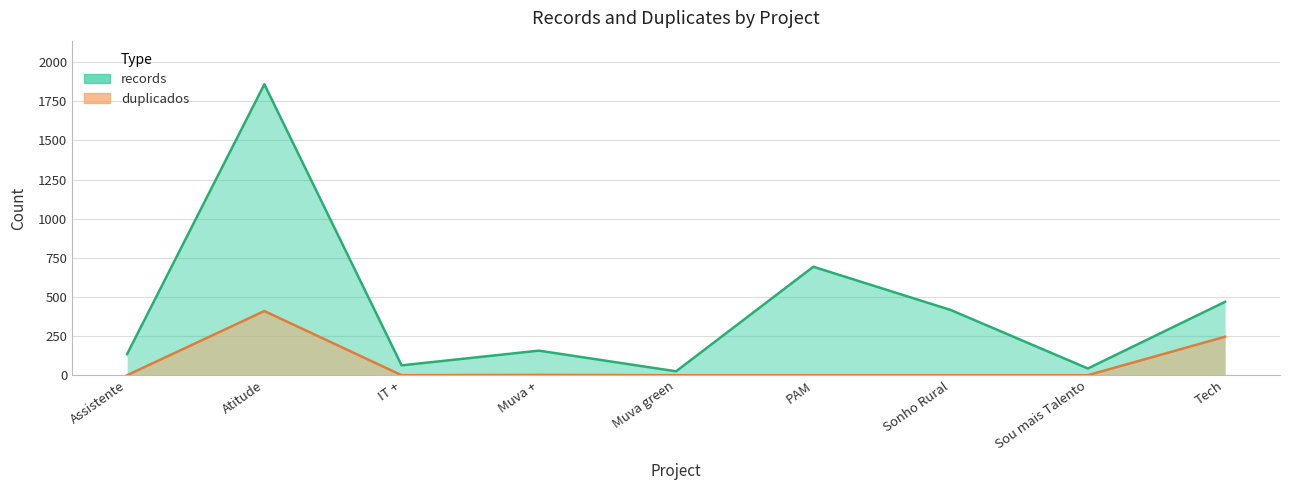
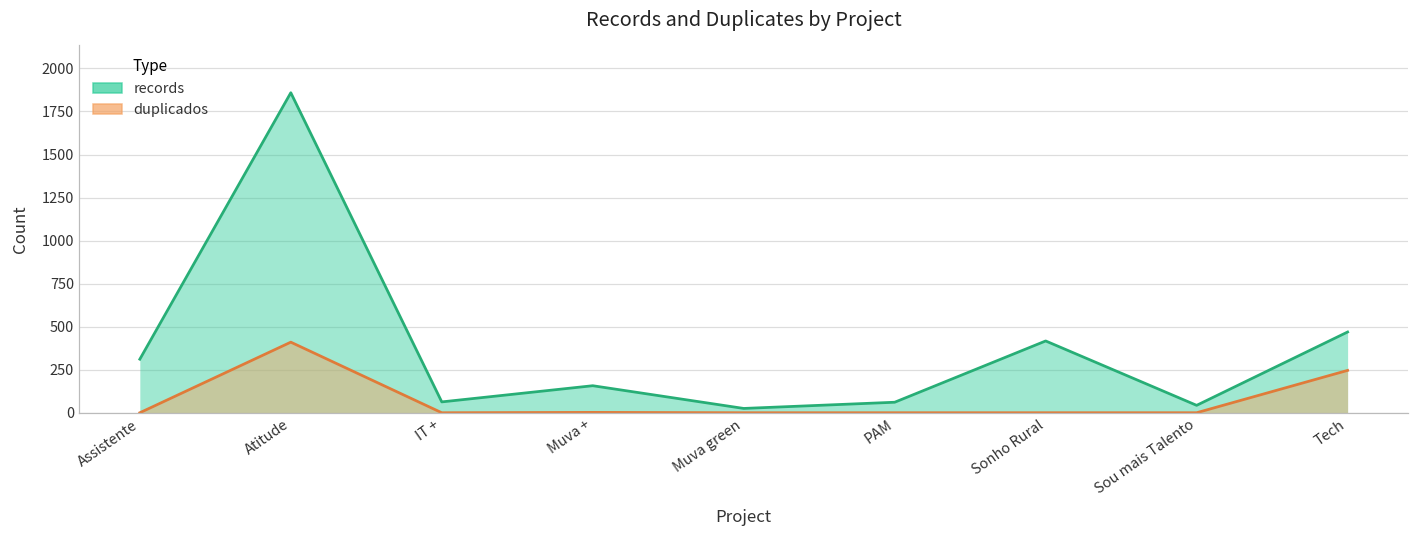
  {
    "records": {
-     "Assistente": 140,
+     "Assistente": 310,
      "Atitude": 1860,
      "IT +": 60,
      "Muva +": 160,
      "Muva green": 30,
-     "PAM": 690,
+     "PAM": 60,
      "Sonho Rural": 420,
      "Sou mais Talento": 40,
      "Tech": 470
    },
    "duplicados": {
      "Assistente": 0,
      "Atitude": 410,
      "IT +": 0,
      "Muva +": 0,
      "Muva green": 0,
      "PAM": 0,
      "Sonho Rural": 0,
      "Sou mais Talento": 0,
      "Tech": 250
    }
  }
